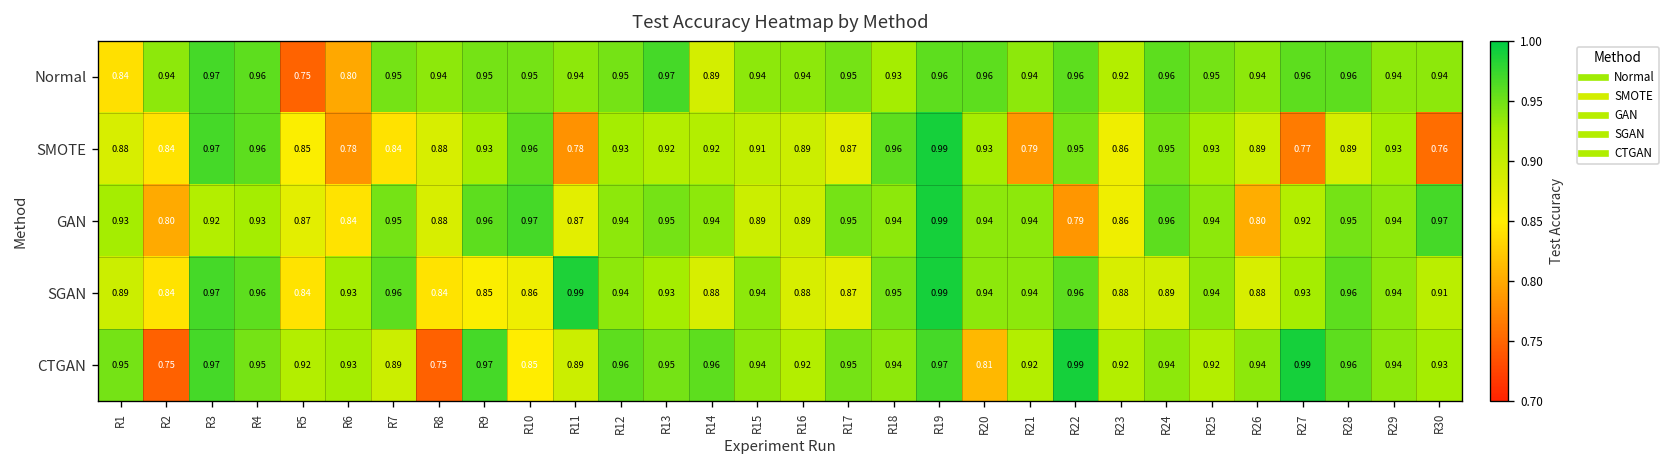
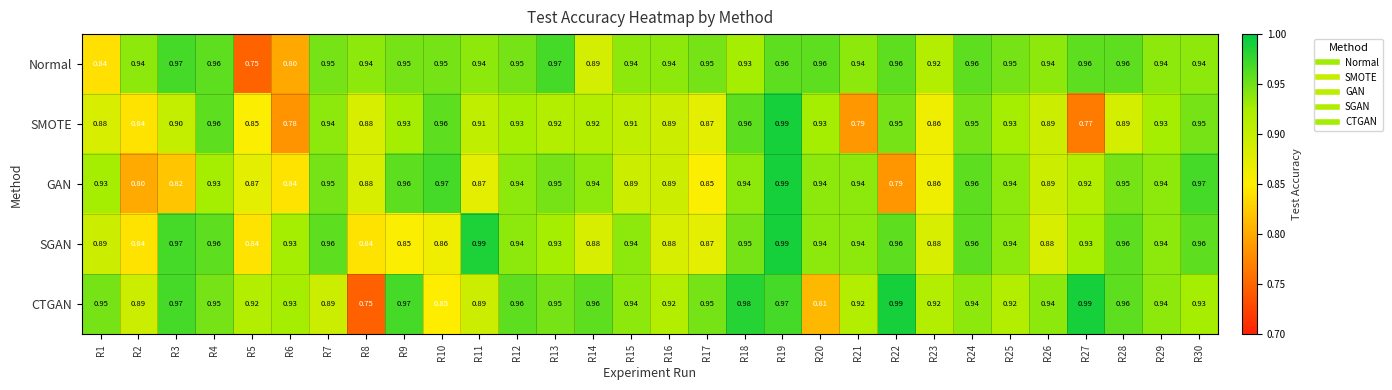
  {
    "Normal": {
      "R1": 0.84,
      "R2": 0.94,
      "R3": 0.97,
      "R4": 0.96,
      "R5": 0.75,
      "R6": 0.80,
      "R7": 0.95,
      "R8": 0.94,
      "R9": 0.95,
      "R10": 0.95,
      "R11": 0.94,
      "R12": 0.95,
      "R13": 0.97,
      "R14": 0.89,
      "R15": 0.94,
      "R16": 0.94,
      "R17": 0.95,
      "R18": 0.93,
      "R19": 0.96,
      "R20": 0.96,
      "R21": 0.94,
      "R22": 0.96,
      "R23": 0.92,
      "R24": 0.96,
      "R25": 0.95,
      "R26": 0.94,
      "R27": 0.96,
      "R28": 0.96,
      "R29": 0.94,
      "R30": 0.94
    },
    "SMOTE": {
      "R1": 0.88,
      "R2": 0.84,
-     "R3": 0.97,
+     "R3": 0.90,
      "R4": 0.96,
      "R5": 0.85,
      "R6": 0.78,
-     "R7": 0.84,
+     "R7": 0.94,
      "R8": 0.88,
      "R9": 0.93,
      "R10": 0.96,
-     "R11": 0.78,
+     "R11": 0.91,
      "R12": 0.93,
      "R13": 0.92,
      "R14": 0.92,
      "R15": 0.91,
      "R16": 0.89,
      "R17": 0.87,
      "R18": 0.96,
      "R19": 0.99,
      "R20": 0.93,
      "R21": 0.79,
      "R22": 0.95,
      "R23": 0.86,
      "R24": 0.95,
      "R25": 0.93,
      "R26": 0.89,
      "R27": 0.77,
      "R28": 0.89,
      "R29": 0.93,
-     "R30": 0.76
+     "R30": 0.95
    },
    "GAN": {
      "R1": 0.93,
      "R2": 0.80,
-     "R3": 0.92,
+     "R3": 0.82,
      "R4": 0.93,
      "R5": 0.87,
      "R6": 0.84,
      "R7": 0.95,
      "R8": 0.88,
      "R9": 0.96,
      "R10": 0.97,
      "R11": 0.87,
      "R12": 0.94,
      "R13": 0.95,
      "R14": 0.94,
      "R15": 0.89,
      "R16": 0.89,
-     "R17": 0.95,
+     "R17": 0.85,
      "R18": 0.94,
      "R19": 0.99,
      "R20": 0.94,
      "R21": 0.94,
      "R22": 0.79,
      "R23": 0.86,
      "R24": 0.96,
      "R25": 0.94,
-     "R26": 0.80,
+     "R26": 0.89,
      "R27": 0.92,
      "R28": 0.95,
      "R29": 0.94,
      "R30": 0.97
    },
    "SGAN": {
      "R1": 0.89,
      "R2": 0.84,
      "R3": 0.97,
      "R4": 0.96,
      "R5": 0.84,
      "R6": 0.93,
      "R7": 0.96,
      "R8": 0.84,
      "R9": 0.85,
      "R10": 0.86,
      "R11": 0.99,
      "R12": 0.94,
      "R13": 0.93,
      "R14": 0.88,
      "R15": 0.94,
      "R16": 0.88,
      "R17": 0.87,
      "R18": 0.95,
      "R19": 0.99,
      "R20": 0.94,
      "R21": 0.94,
      "R22": 0.96,
      "R23": 0.88,
-     "R24": 0.89,
+     "R24": 0.96,
      "R25": 0.94,
      "R26": 0.88,
      "R27": 0.93,
      "R28": 0.96,
      "R29": 0.94,
-     "R30": 0.91
+     "R30": 0.96
    },
    "CTGAN": {
      "R1": 0.95,
-     "R2": 0.75,
+     "R2": 0.89,
      "R3": 0.97,
      "R4": 0.95,
      "R5": 0.92,
      "R6": 0.93,
      "R7": 0.89,
      "R8": 0.75,
      "R9": 0.97,
      "R10": 0.85,
      "R11": 0.89,
      "R12": 0.96,
      "R13": 0.95,
      "R14": 0.96,
      "R15": 0.94,
      "R16": 0.92,
      "R17": 0.95,
-     "R18": 0.94,
+     "R18": 0.98,
      "R19": 0.97,
      "R20": 0.81,
      "R21": 0.92,
      "R22": 0.99,
      "R23": 0.92,
      "R24": 0.94,
      "R25": 0.92,
      "R26": 0.94,
      "R27": 0.99,
      "R28": 0.96,
      "R29": 0.94,
      "R30": 0.93
    }
  }
